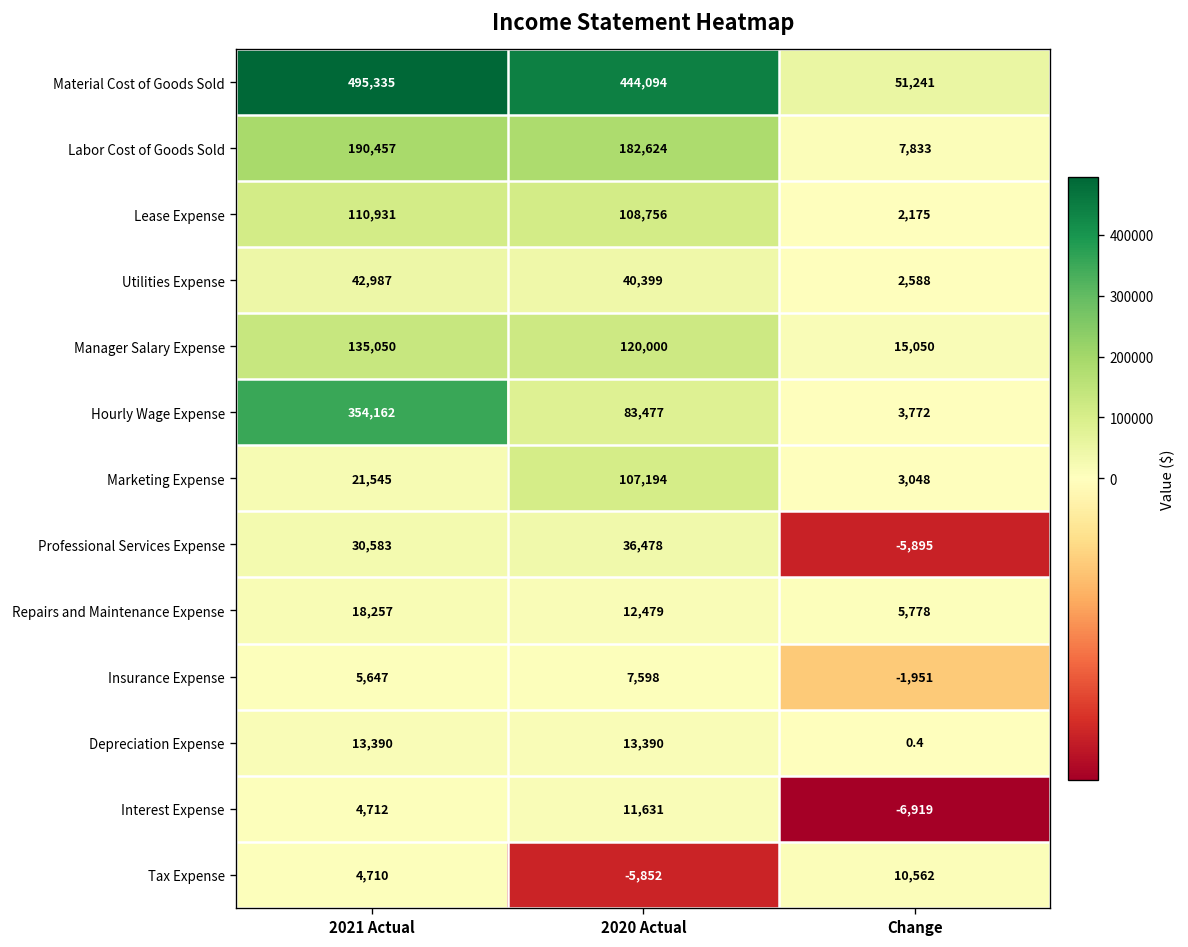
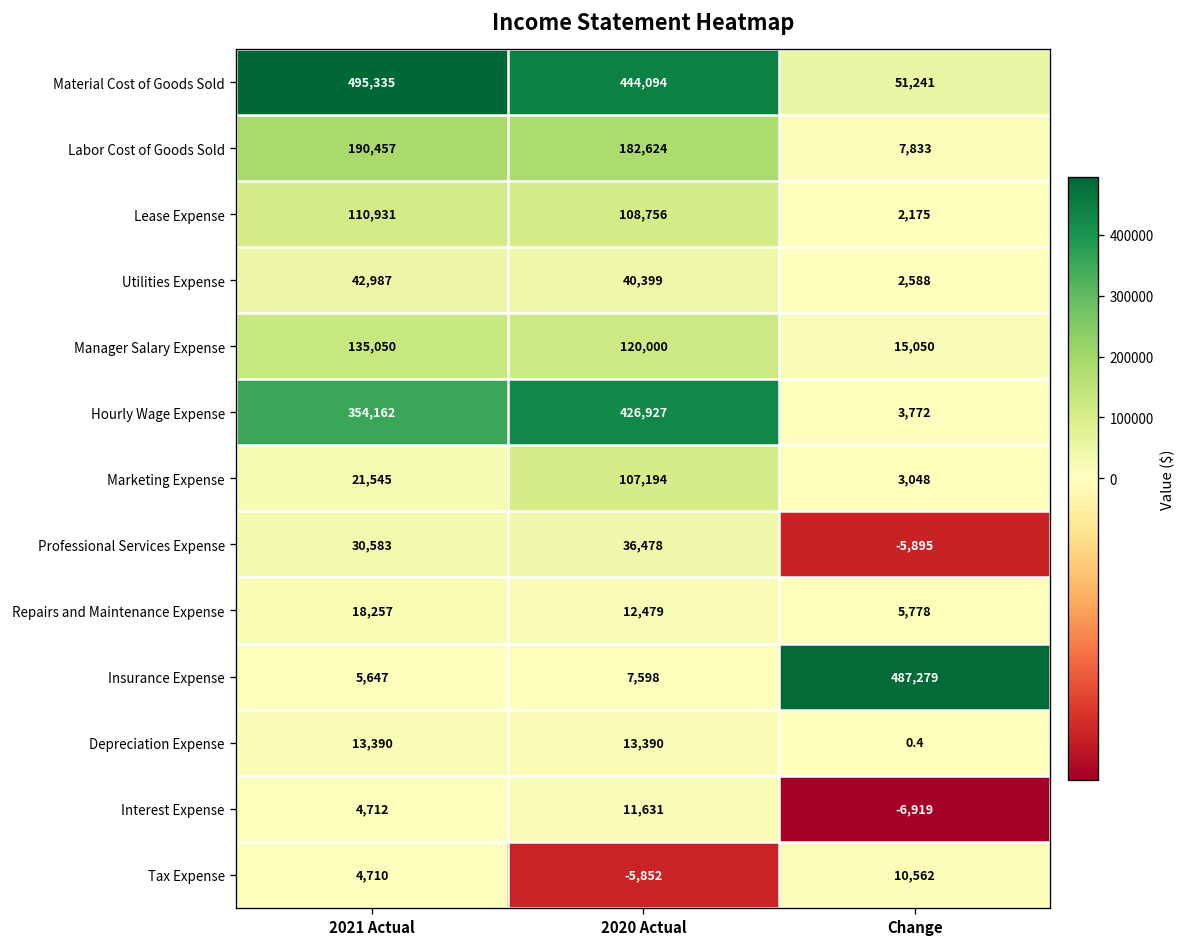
  {
    "Material Cost of Goods Sold": {
      "2021 Actual": "495,335",
      "2020 Actual": "444,094",
      "Change": "51,241"
    },
    "Labor Cost of Goods Sold": {
      "2021 Actual": "190,457",
      "2020 Actual": "182,624",
      "Change": "7,833"
    },
    "Lease Expense": {
      "2021 Actual": "110,931",
      "2020 Actual": "108,756",
      "Change": "2,175"
    },
    "Utilities Expense": {
      "2021 Actual": "42,987",
      "2020 Actual": "40,399",
      "Change": "2,588"
    },
    "Manager Salary Expense": {
      "2021 Actual": "135,050",
      "2020 Actual": "120,000",
      "Change": "15,050"
    },
    "Hourly Wage Expense": {
      "2021 Actual": "354,162",
-     "2020 Actual": "83,477",
+     "2020 Actual": "426,927",
      "Change": "3,772"
    },
    "Marketing Expense": {
      "2021 Actual": "21,545",
      "2020 Actual": "107,194",
      "Change": "3,048"
    },
    "Professional Services Expense": {
      "2021 Actual": "30,583",
      "2020 Actual": "36,478",
      "Change": "-5,895"
    },
    "Repairs and Maintenance Expense": {
      "2021 Actual": "18,257",
      "2020 Actual": "12,479",
      "Change": "5,778"
    },
    "Insurance Expense": {
      "2021 Actual": "5,647",
      "2020 Actual": "7,598",
-     "Change": "-1,951"
+     "Change": "487,279"
    },
    "Depreciation Expense": {
      "2021 Actual": "13,390",
      "2020 Actual": "13,390",
      "Change": "0.4"
    },
    "Interest Expense": {
      "2021 Actual": "4,712",
      "2020 Actual": "11,631",
      "Change": "-6,919"
    },
    "Tax Expense": {
      "2021 Actual": "4,710",
      "2020 Actual": "-5,852",
      "Change": "10,562"
    }
  }
